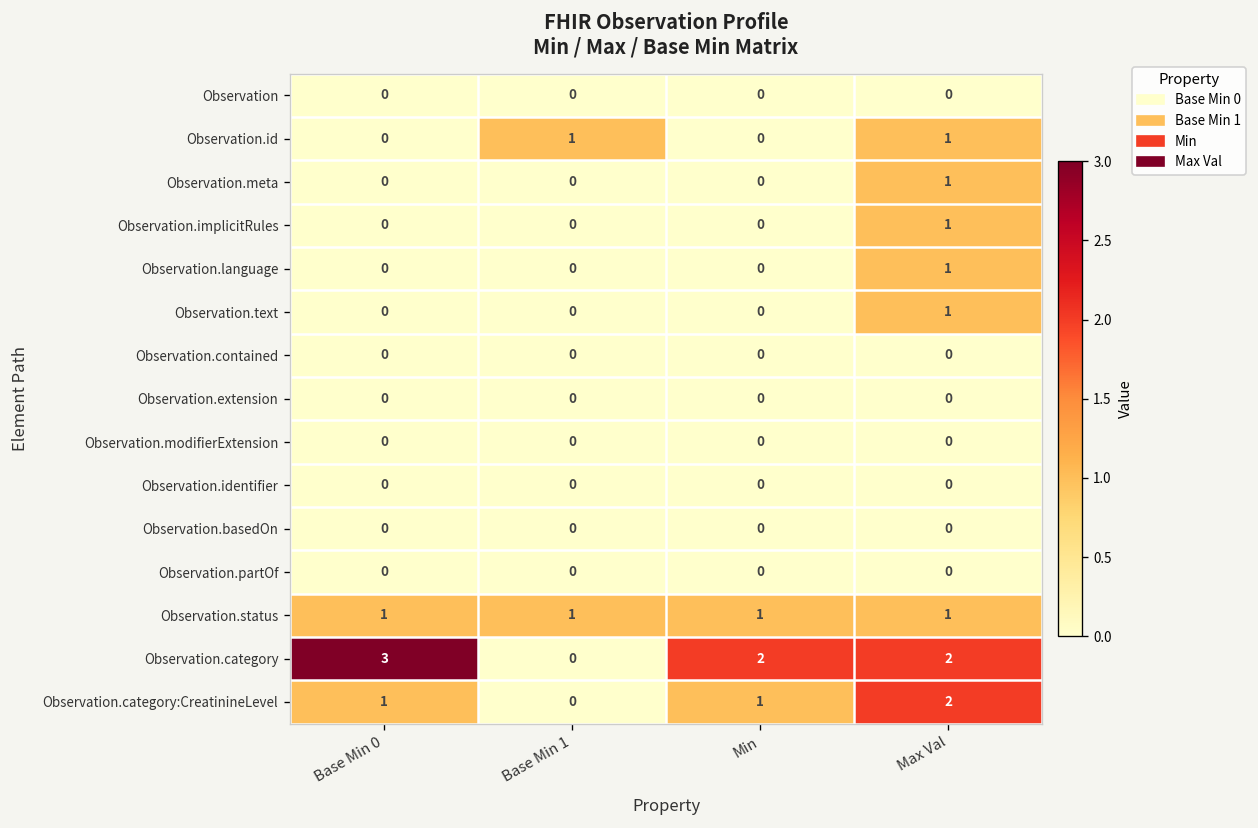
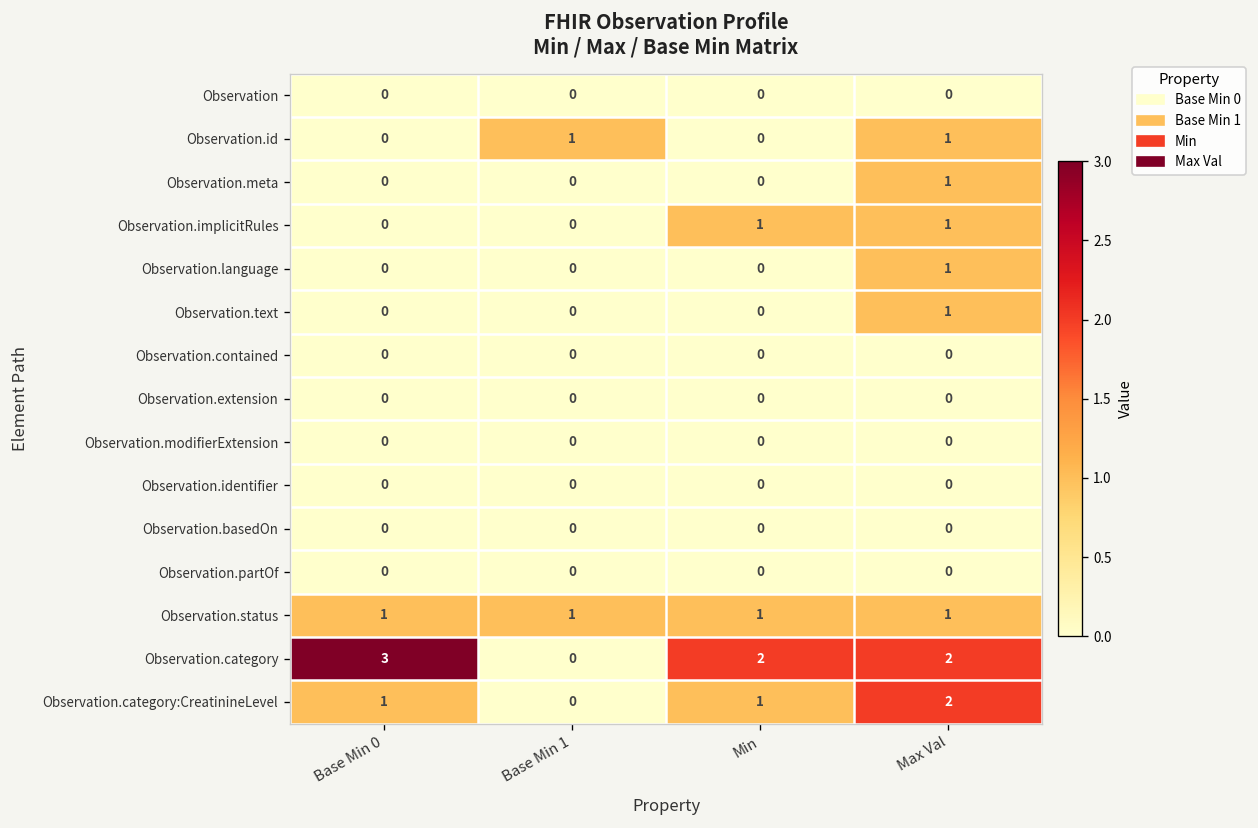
  {
    "Observation": {
      "Base Min 0": 0,
      "Base Min 1": 0,
      "Min": 0,
      "Max Val": 0
    },
    "Observation.id": {
      "Base Min 0": 0,
      "Base Min 1": 1,
      "Min": 0,
      "Max Val": 1
    },
    "Observation.meta": {
      "Base Min 0": 0,
      "Base Min 1": 0,
      "Min": 0,
      "Max Val": 1
    },
    "Observation.implicitRules": {
      "Base Min 0": 0,
      "Base Min 1": 0,
-     "Min": 0,
+     "Min": 1,
      "Max Val": 1
    },
    "Observation.language": {
      "Base Min 0": 0,
      "Base Min 1": 0,
      "Min": 0,
      "Max Val": 1
    },
    "Observation.text": {
      "Base Min 0": 0,
      "Base Min 1": 0,
      "Min": 0,
      "Max Val": 1
    },
    "Observation.contained": {
      "Base Min 0": 0,
      "Base Min 1": 0,
      "Min": 0,
      "Max Val": 0
    },
    "Observation.extension": {
      "Base Min 0": 0,
      "Base Min 1": 0,
      "Min": 0,
      "Max Val": 0
    },
    "Observation.modifierExtension": {
      "Base Min 0": 0,
      "Base Min 1": 0,
      "Min": 0,
      "Max Val": 0
    },
    "Observation.identifier": {
      "Base Min 0": 0,
      "Base Min 1": 0,
      "Min": 0,
      "Max Val": 0
    },
    "Observation.basedOn": {
      "Base Min 0": 0,
      "Base Min 1": 0,
      "Min": 0,
      "Max Val": 0
    },
    "Observation.partOf": {
      "Base Min 0": 0,
      "Base Min 1": 0,
      "Min": 0,
      "Max Val": 0
    },
    "Observation.status": {
      "Base Min 0": 1,
      "Base Min 1": 1,
      "Min": 1,
      "Max Val": 1
    },
    "Observation.category": {
      "Base Min 0": 3,
      "Base Min 1": 0,
      "Min": 2,
      "Max Val": 2
    },
    "Observation.category:CreatinineLevel": {
      "Base Min 0": 1,
      "Base Min 1": 0,
      "Min": 1,
      "Max Val": 2
    }
  }
